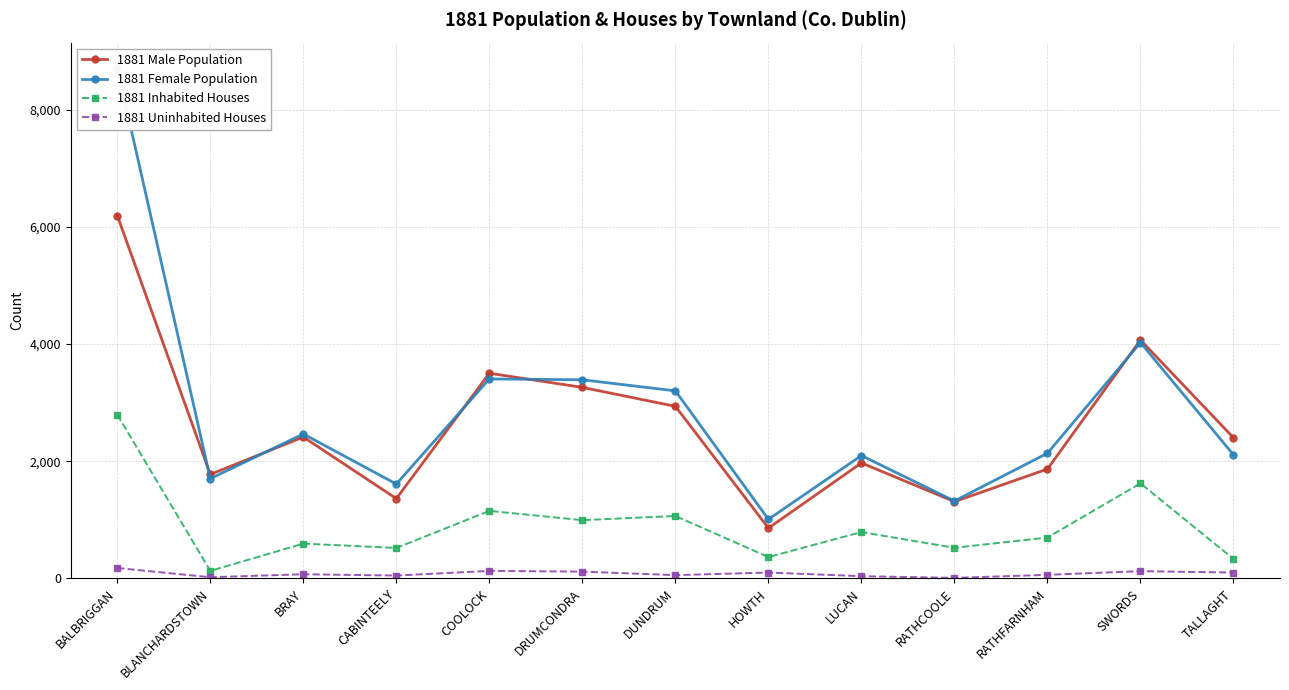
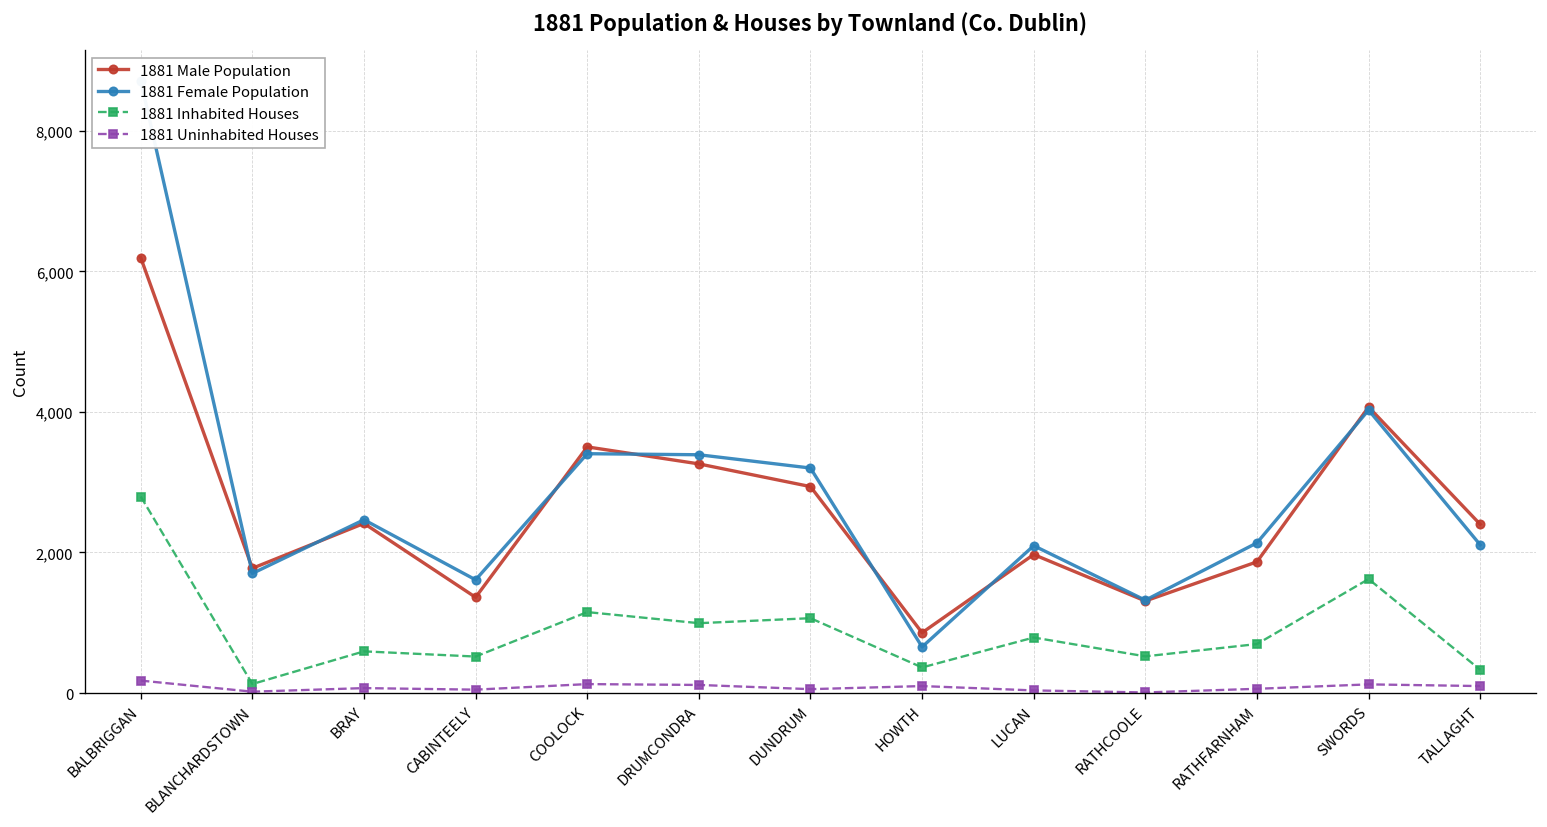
  {
    "1881 Male Population": {
      "BALBRIGGAN": "6,200",
      "BLANCHARDSTOWN": "1,800",
      "BRAY": "2,400",
      "CABINTEELY": "1,400",
      "COOLOCK": "3,500",
      "DRUMCONDRA": "3,300",
      "DUNDRUM": "2,900",
      "HOWTH": "900",
      "LUCAN": "2,000",
      "RATHFARNHAM": "1,900",
      "SWORDS": "4,100",
      "TALLAGHT": "2,400"
    },
    "1881 Female Population": {
      "BLANCHARDSTOWN": "1,700",
      "BRAY": "2,500",
      "CABINTEELY": "1,600",
      "COOLOCK": "3,400",
      "DRUMCONDRA": "3,400",
      "DUNDRUM": "3,200",
-     "HOWTH": "1,000",
+     "HOWTH": "700",
      "LUCAN": "2,100",
      "RATHFARNHAM": "2,100",
      "SWORDS": "4,000",
      "TALLAGHT": "2,100"
    },
    "1881 Inhabited Houses": {
      "BALBRIGGAN": "2,800",
      "BLANCHARDSTOWN": "100",
      "BRAY": "600",
      "CABINTEELY": "500",
      "COOLOCK": "1,200",
      "DRUMCONDRA": "1,000",
      "DUNDRUM": "1,100",
      "HOWTH": "400",
      "LUCAN": "800",
      "RATHCOOLE": "500",
      "RATHFARNHAM": "700",
      "SWORDS": "1,600",
      "TALLAGHT": "300"
    },
    "1881 Uninhabited Houses": {
      "BALBRIGGAN": "200",
      "BLANCHARDSTOWN": "0",
      "BRAY": "100",
      "CABINTEELY": "0",
      "COOLOCK": "100",
      "DRUMCONDRA": "100",
      "DUNDRUM": "100",
      "HOWTH": "100",
      "LUCAN": "0",
      "RATHCOOLE": "0",
      "RATHFARNHAM": "100",
      "SWORDS": "100",
      "TALLAGHT": "100"
    }
  }
